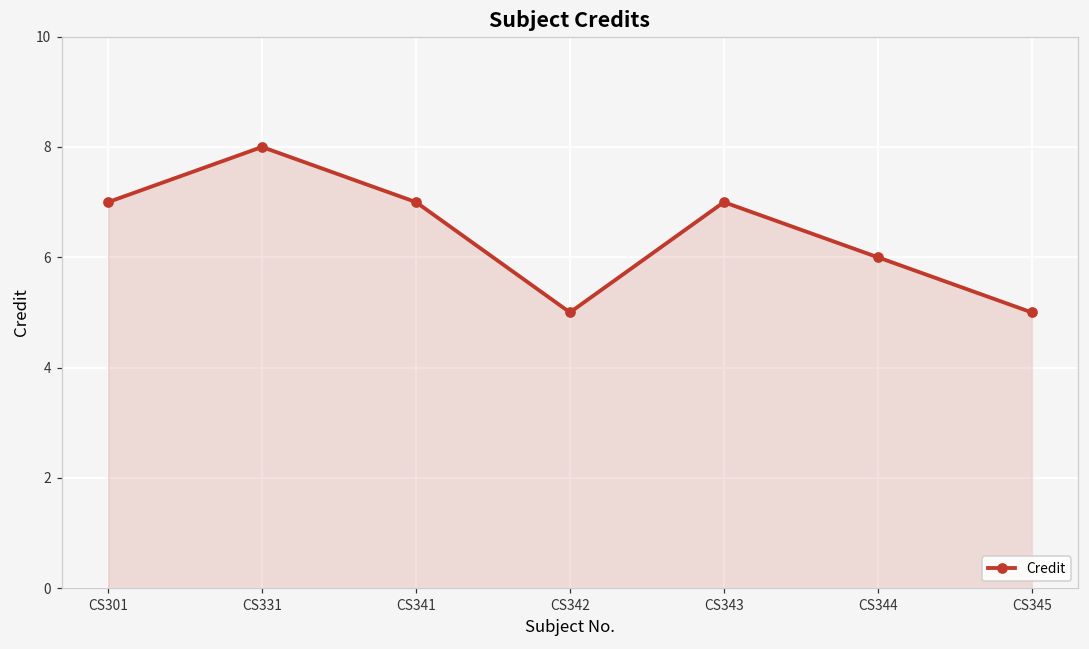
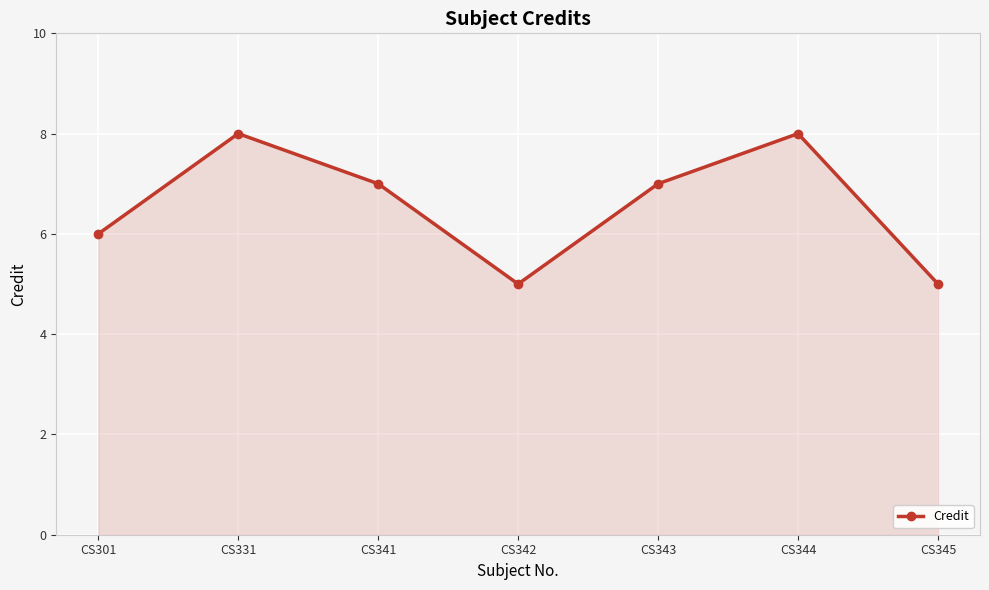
  {
-   "CS301": 7,
+   "CS301": 6,
    "CS331": 8,
    "CS341": 7,
    "CS342": 5,
    "CS343": 7,
-   "CS344": 6,
+   "CS344": 8,
    "CS345": 5
  }
